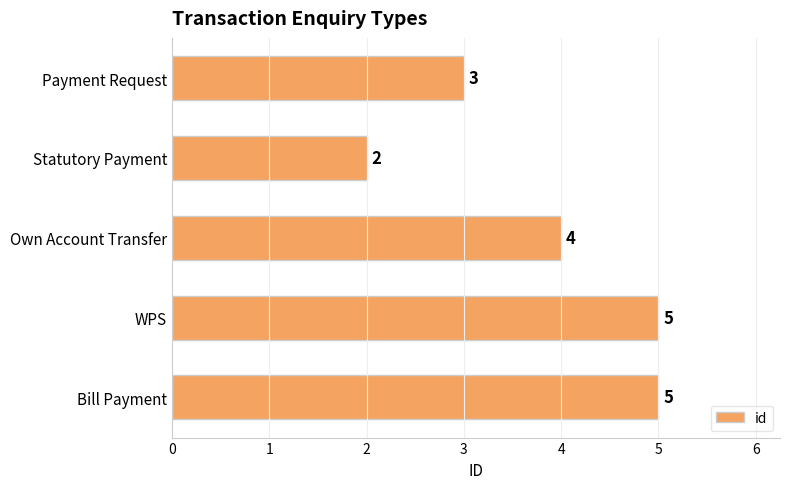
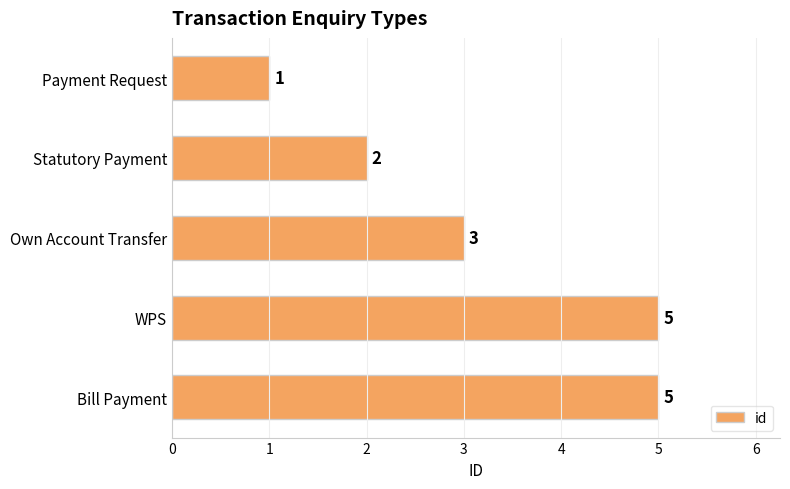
  {
-   "Payment Request": 3,
+   "Payment Request": 1,
    "Statutory Payment": 2,
-   "Own Account Transfer": 4,
+   "Own Account Transfer": 3,
    "WPS": 5,
    "Bill Payment": 5
  }
